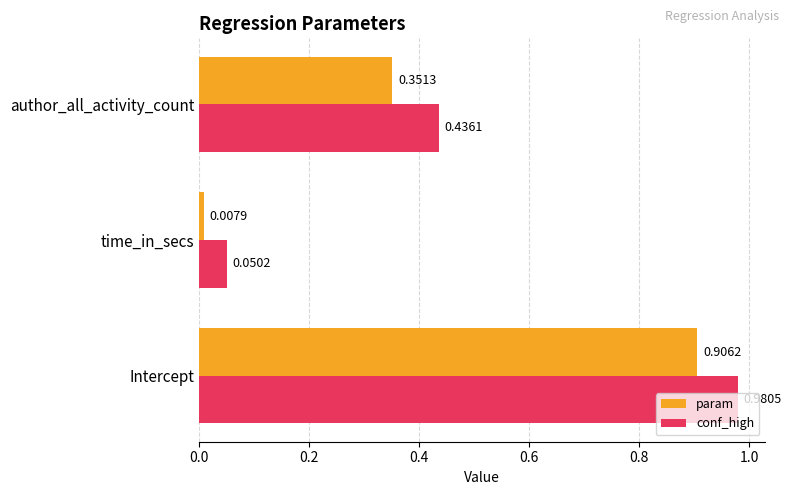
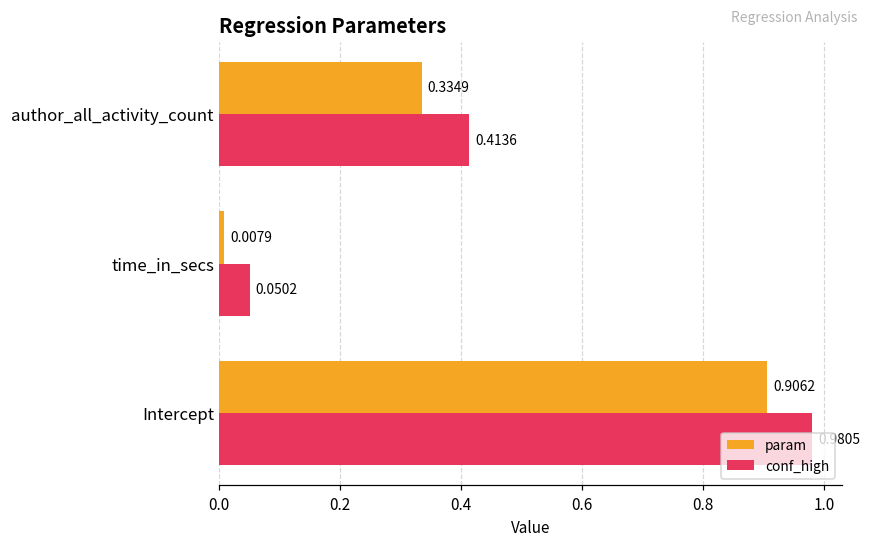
  {
    "param": {
-     "author_all_activity_count": 0.3513,
+     "author_all_activity_count": 0.3349,
      "time_in_secs": 0.0079,
      "Intercept": 0.9062
    },
    "conf_high": {
-     "author_all_activity_count": 0.4361,
+     "author_all_activity_count": 0.4136,
      "time_in_secs": 0.0502
    }
  }
